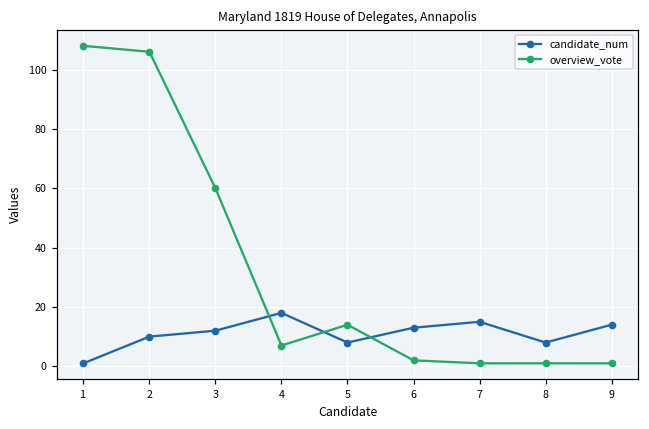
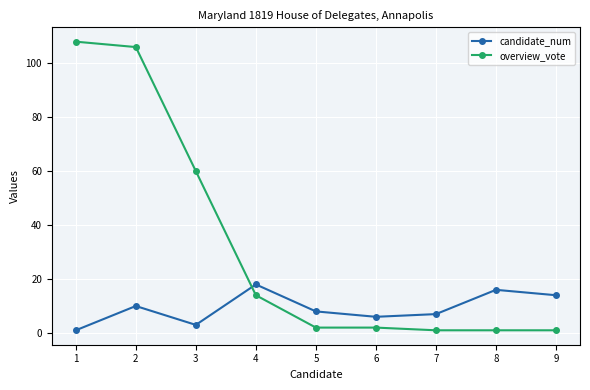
  {
    "candidate_num": {
      "1": 1,
      "2": 10,
-     "3": 12,
+     "3": 3,
      "4": 18,
      "5": 8,
-     "6": 13,
-     "7": 15,
-     "8": 8,
+     "6": 6,
+     "7": 7,
+     "8": 16,
      "9": 14
    },
    "overview_vote": {
      "1": 108,
      "2": 106,
      "3": 60,
-     "4": 7,
-     "5": 14,
+     "4": 14,
+     "5": 2,
      "6": 2,
      "7": 1,
      "8": 1,
      "9": 1
    }
  }
